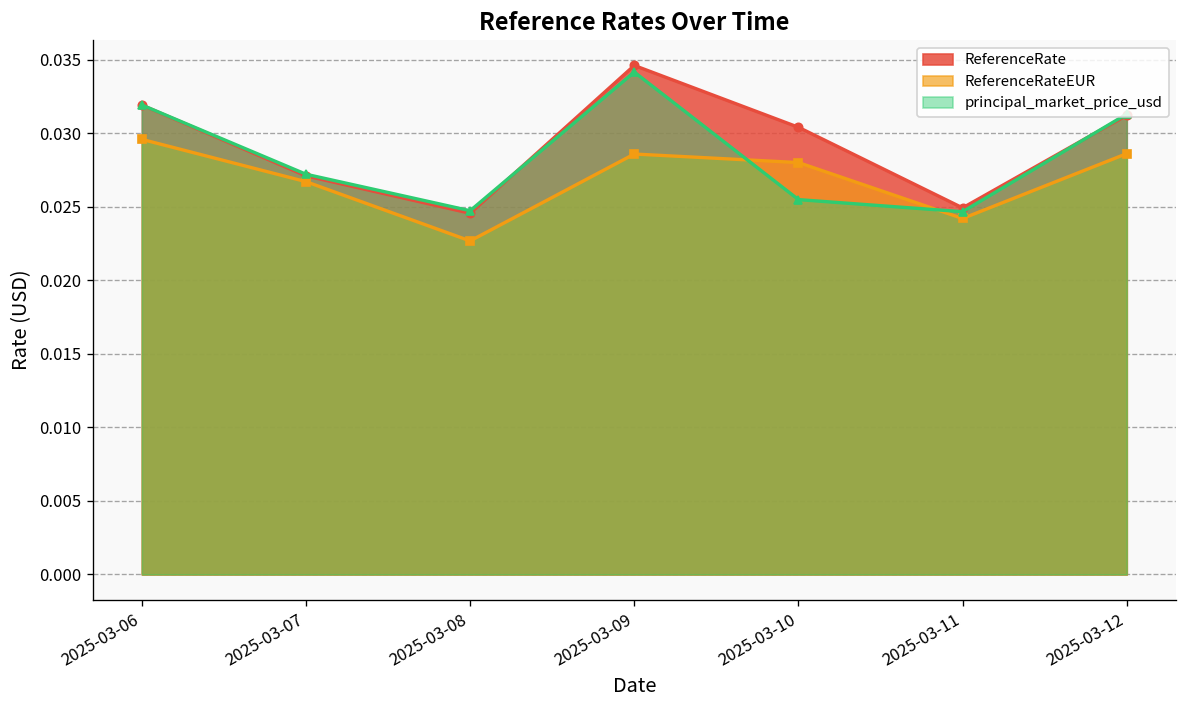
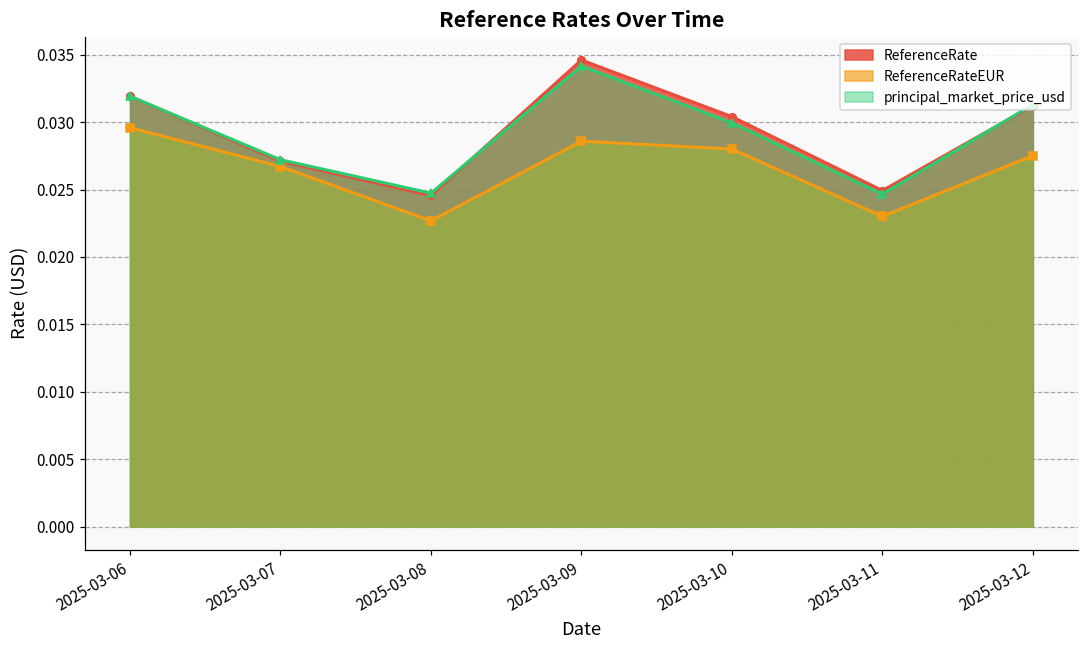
  {
    "ReferenceRate": {
      "2025-03-09": 0.0346,
      "2025-03-10": 0.0304,
      "2025-03-11": 0.0249
    },
    "ReferenceRateEUR": {
      "2025-03-06": 0.0296,
      "2025-03-07": 0.0267,
      "2025-03-08": 0.0227,
      "2025-03-09": 0.0286,
      "2025-03-10": 0.0280,
-     "2025-03-11": 0.0242,
-     "2025-03-12": 0.0286
+     "2025-03-11": 0.0230,
+     "2025-03-12": 0.0275
    },
    "principal_market_price_usd": {
      "2025-03-09": 0.0342,
-     "2025-03-10": 0.0255,
+     "2025-03-10": 0.0299,
      "2025-03-11": 0.0247
    }
  }
